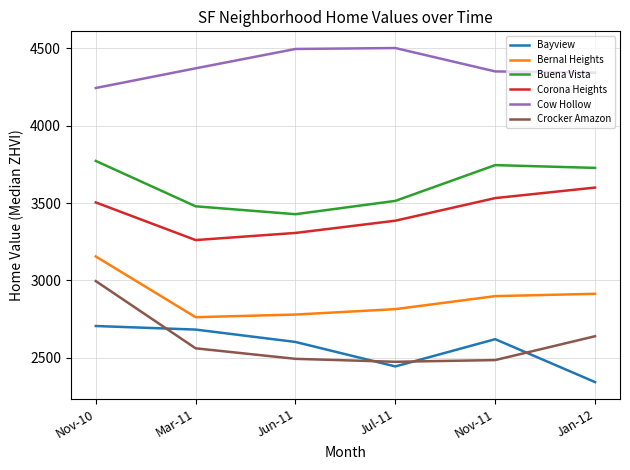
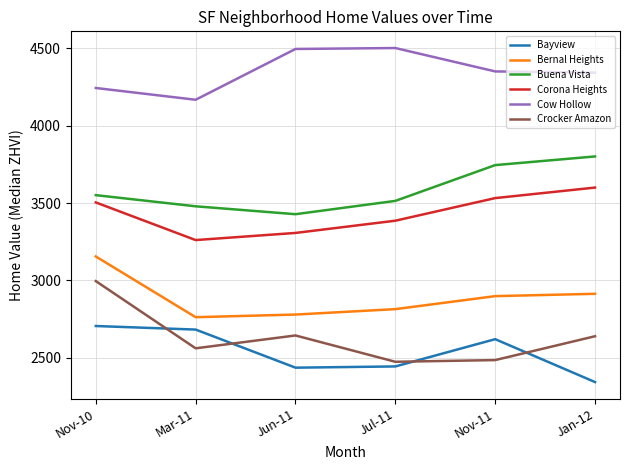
  {
    "Bayview": {
      "Nov-10": 2710,
      "Mar-11": 2680,
-     "Jun-11": 2600,
+     "Jun-11": 2440,
      "Jul-11": 2450,
      "Nov-11": 2620,
      "Jan-12": 2340
    },
    "Bernal Heights": {
      "Nov-10": 3160,
      "Mar-11": 2760,
      "Jun-11": 2780,
      "Jul-11": 2820,
      "Nov-11": 2900,
      "Jan-12": 2910
    },
    "Buena Vista": {
-     "Nov-10": 3770,
+     "Nov-10": 3550,
      "Mar-11": 3480,
      "Jun-11": 3430,
      "Jul-11": 3510,
      "Nov-11": 3750,
-     "Jan-12": 3730
+     "Jan-12": 3800
    },
    "Corona Heights": {
      "Nov-10": 3500,
      "Mar-11": 3260,
      "Jun-11": 3310,
      "Jul-11": 3390,
      "Nov-11": 3530,
      "Jan-12": 3600
    },
    "Cow Hollow": {
      "Nov-10": 4240,
-     "Mar-11": 4370,
+     "Mar-11": 4170,
      "Jun-11": 4500,
      "Jul-11": 4500,
      "Nov-11": 4350
    },
    "Crocker Amazon": {
      "Nov-10": 3000,
      "Mar-11": 2560,
-     "Jun-11": 2490,
+     "Jun-11": 2650,
      "Jul-11": 2480,
      "Nov-11": 2490,
      "Jan-12": 2640
    }
  }
